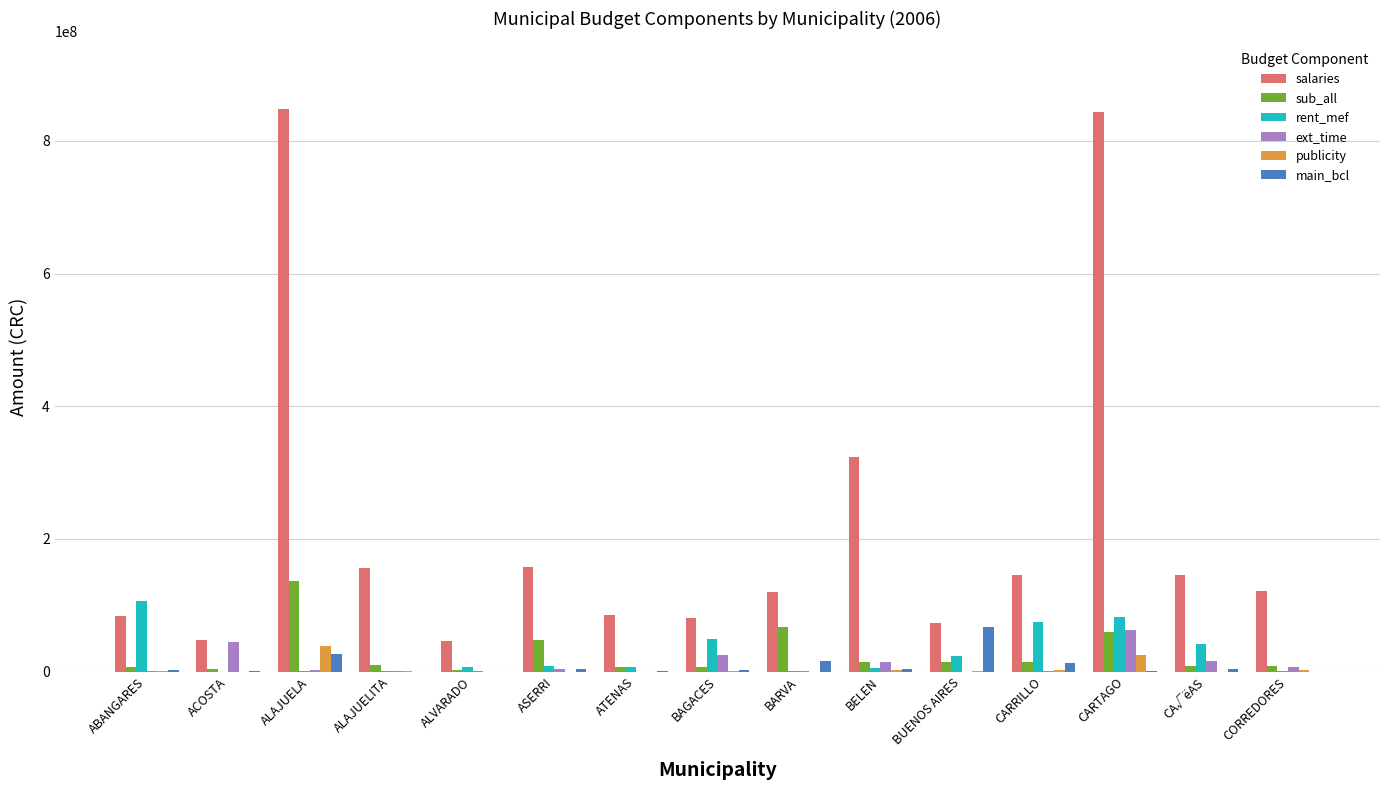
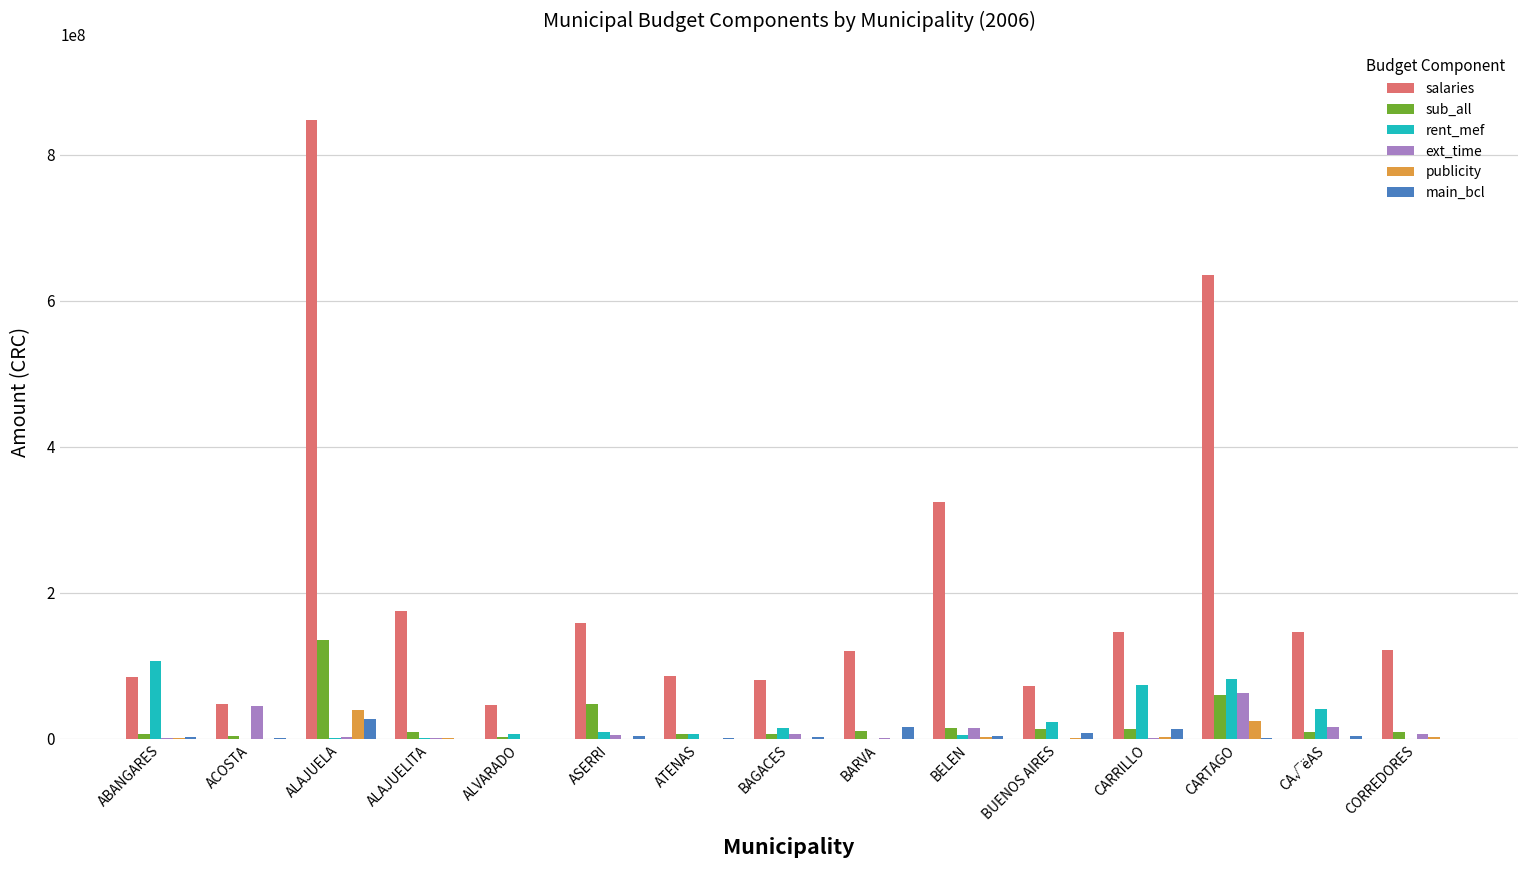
  {
    "salaries": {
      "ABANGARES": 80000000,
      "ACOSTA": 50000000,
      "ALAJUELA": 850000000,
-     "ALAJUELITA": 160000000,
+     "ALAJUELITA": 170000000,
      "ALVARADO": 50000000,
      "ASERRI": 160000000,
      "ATENAS": 90000000,
      "BAGACES": 80000000,
      "BARVA": 120000000,
      "BELEN": 320000000,
      "BUENOS AIRES": 70000000,
      "CARRILLO": 150000000,
-     "CARTAGO": 840000000,
+     "CARTAGO": 640000000,
      "CA√ëAS": 150000000,
      "CORREDORES": 120000000
    },
    "sub_all": {
      "ABANGARES": 10000000,
      "ALAJUELA": 140000000,
      "ALAJUELITA": 10000000,
      "ASERRI": 50000000,
      "ATENAS": 10000000,
      "BAGACES": 10000000,
-     "BARVA": 70000000,
+     "BARVA": 10000000,
      "BELEN": 10000000,
      "BUENOS AIRES": 10000000,
      "CARRILLO": 10000000,
      "CARTAGO": 60000000,
      "CA√ëAS": 10000000,
      "CORREDORES": 10000000
    },
    "rent_mef": {
      "ABANGARES": 110000000,
      "ACOSTA": 0,
      "ALVARADO": 10000000,
      "ASERRI": 10000000,
      "ATENAS": 10000000,
-     "BAGACES": 50000000,
+     "BAGACES": 20000000,
      "BELEN": 10000000,
      "BUENOS AIRES": 20000000,
      "CARRILLO": 70000000,
      "CARTAGO": 80000000,
      "CA√ëAS": 40000000
    },
    "ext_time": {
      "ACOSTA": 40000000,
      "ASERRI": 0,
      "ATENAS": 0,
-     "BAGACES": 30000000,
+     "BAGACES": 10000000,
      "BELEN": 10000000,
      "BUENOS AIRES": 0,
      "CARTAGO": 60000000,
      "CA√ëAS": 20000000,
      "CORREDORES": 10000000
    },
    "publicity": {
      "ALAJUELA": 40000000,
      "ASERRI": 0,
      "BARVA": 0,
      "CARTAGO": 20000000,
      "CA√ëAS": 0
    },
    "main_bcl": {
      "ALAJUELA": 30000000,
      "ALAJUELITA": 0,
      "ALVARADO": 0,
      "ASERRI": 0,
      "BARVA": 20000000,
      "BELEN": 0,
-     "BUENOS AIRES": 70000000,
+     "BUENOS AIRES": 10000000,
      "CARRILLO": 10000000
    }
  }
